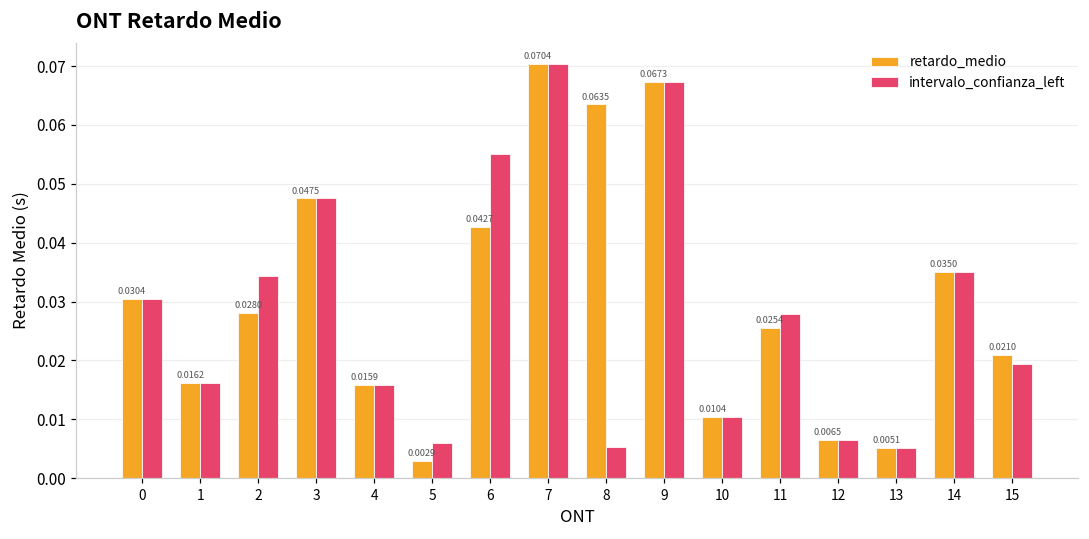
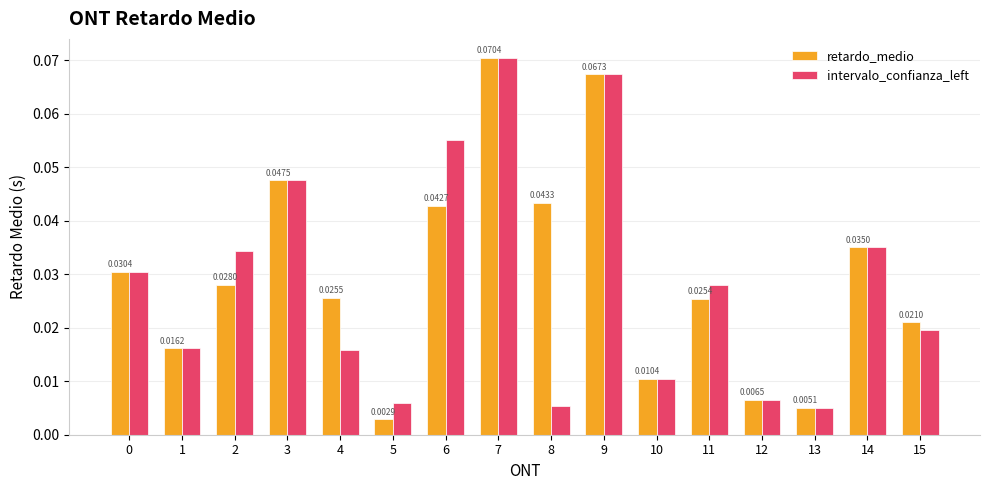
  {
    "retardo_medio": {
      "0": 0.0304,
      "1": 0.0162,
      "2": 0.0280,
      "3": 0.0475,
-     "4": 0.0159,
+     "4": 0.0255,
      "5": 0.0029,
      "6": 0.0427,
      "7": 0.0704,
-     "8": 0.0635,
+     "8": 0.0433,
      "9": 0.0673,
      "10": 0.0104,
      "11": 0.0254,
      "12": 0.0065,
      "13": 0.0051,
      "14": 0.0350,
      "15": 0.0210
    },
    "intervalo_confianza_left": {
      "2": 0.034,
      "5": 0.006,
      "6": 0.055,
      "8": 0.005,
      "11": 0.028,
      "15": 0.019
    }
  }
